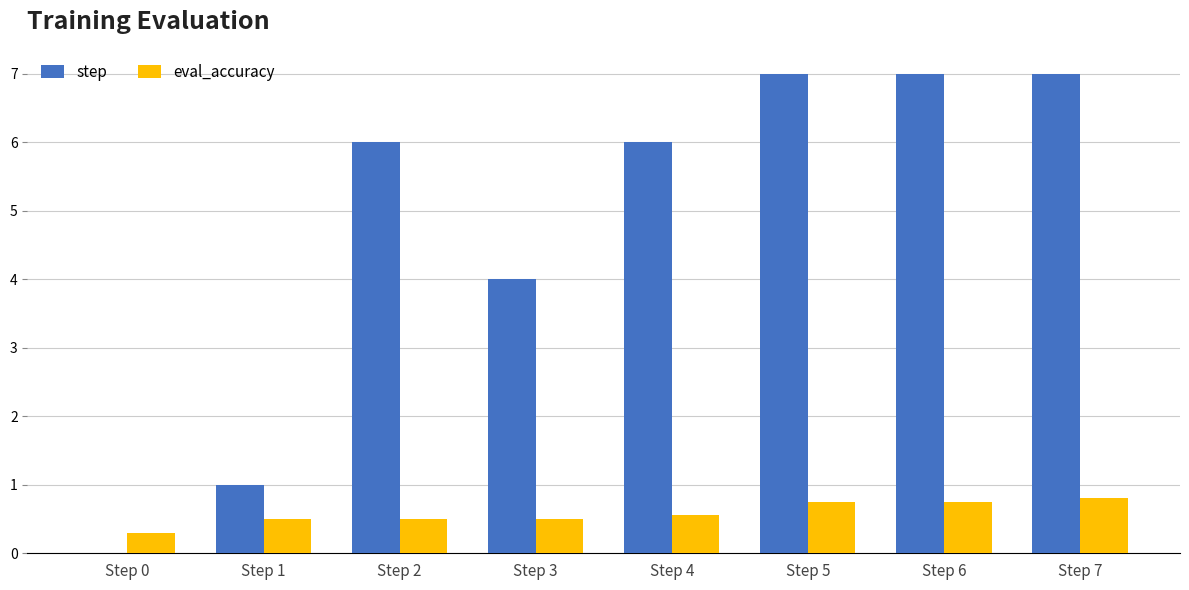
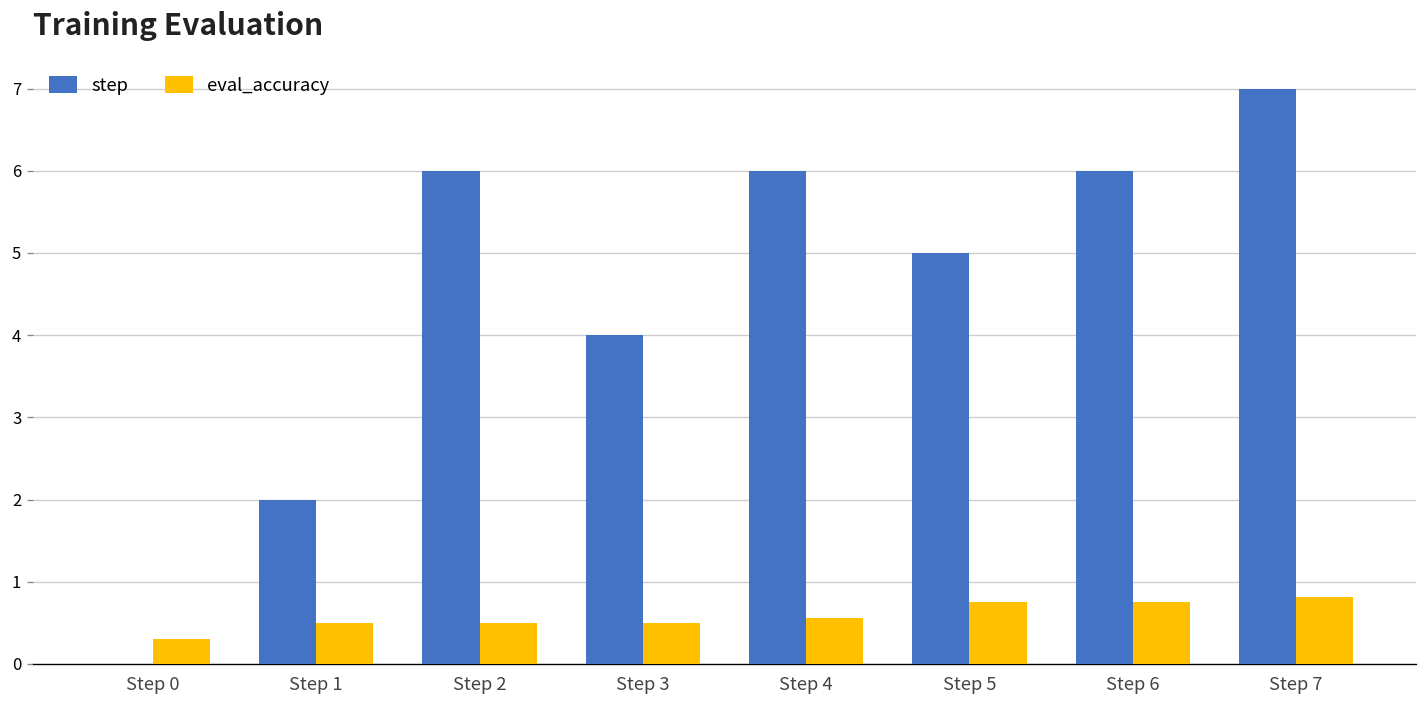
  {
    "step": {
      "Step 0": 0,
-     "Step 1": 1,
+     "Step 1": 2,
      "Step 2": 6,
      "Step 3": 4,
      "Step 4": 6,
-     "Step 5": 7,
-     "Step 6": 7,
+     "Step 5": 5,
+     "Step 6": 6,
      "Step 7": 7
    },
    "eval_accuracy": {
      "Step 0": 0.3,
      "Step 1": 0.5,
      "Step 2": 0.5,
      "Step 3": 0.5,
      "Step 4": 0.6,
      "Step 5": 0.8,
      "Step 6": 0.8,
      "Step 7": 0.8
    }
  }
